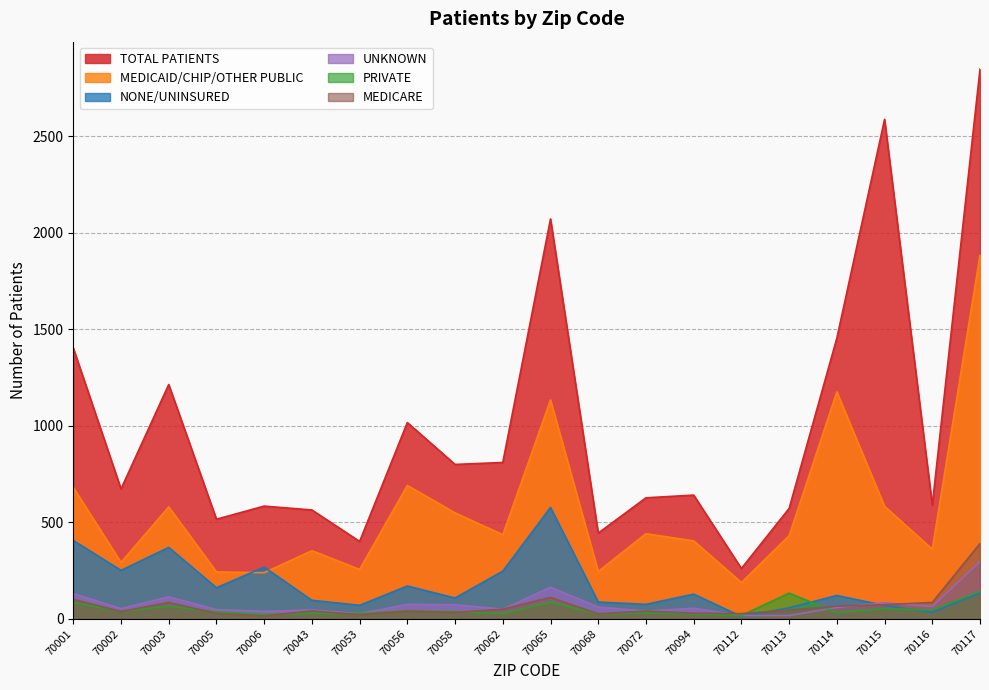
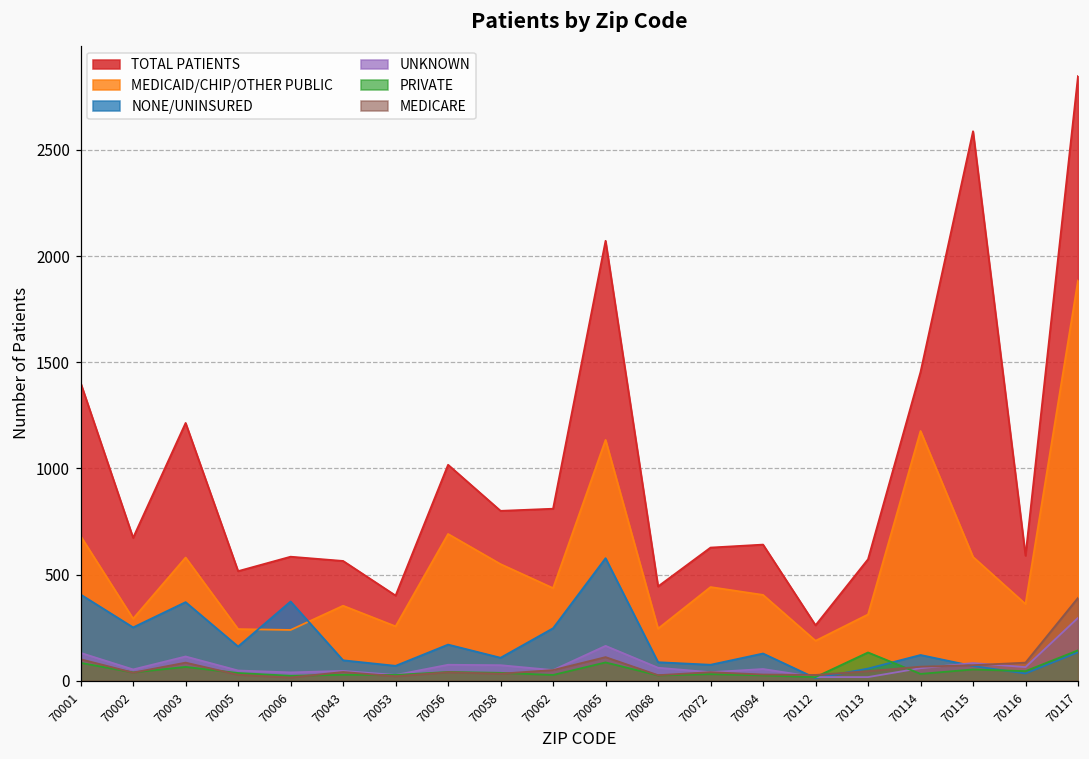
  {
    "TOTAL PATIENTS": {
      "70001": 1400,
      "70002": 670,
      "70003": 1210,
      "70005": 520,
      "70006": 580,
      "70043": 560,
      "70053": 400,
      "70056": 1020,
      "70058": 800,
      "70062": 810,
      "70065": 2070,
      "70068": 440,
      "70072": 630,
      "70094": 640,
      "70112": 260,
      "70113": 570,
      "70114": 1450,
      "70115": 2590,
      "70116": 590,
      "70117": 2850
    },
    "MEDICAID/CHIP/OTHER PUBLIC": {
      "70001": 680,
      "70002": 290,
      "70003": 580,
      "70005": 240,
      "70006": 240,
      "70043": 350,
      "70053": 260,
      "70056": 690,
      "70058": 550,
      "70062": 440,
      "70065": 1130,
      "70068": 250,
      "70072": 440,
      "70094": 400,
      "70112": 190,
-     "70113": 430,
+     "70113": 310,
      "70114": 1180,
      "70115": 580,
      "70116": 360,
      "70117": 1890
    },
    "NONE/UNINSURED": {
      "70001": 410,
      "70002": 250,
      "70003": 370,
      "70005": 160,
-     "70006": 270,
+     "70006": 370,
      "70043": 100,
      "70053": 70,
      "70056": 170,
      "70058": 110,
      "70062": 250,
      "70065": 580,
      "70068": 90,
      "70072": 80,
      "70094": 130,
      "70114": 120
    },
    "UNKNOWN": {
      "70001": 130,
      "70002": 50,
      "70003": 110,
      "70006": 40,
      "70056": 80,
      "70058": 70,
      "70065": 160,
      "70068": 60,
      "70094": 60,
      "70113": 20,
      "70116": 60,
      "70117": 300
    },
    "PRIVATE": {
      "70001": 80,
      "70003": 70,
      "70062": 30,
      "70065": 90,
      "70113": 130,
      "70114": 30,
      "70115": 50
    },
    "MEDICARE": {
      "70001": 100,
      "70003": 90,
      "70065": 110,
      "70116": 90,
      "70117": 390
    }
  }
